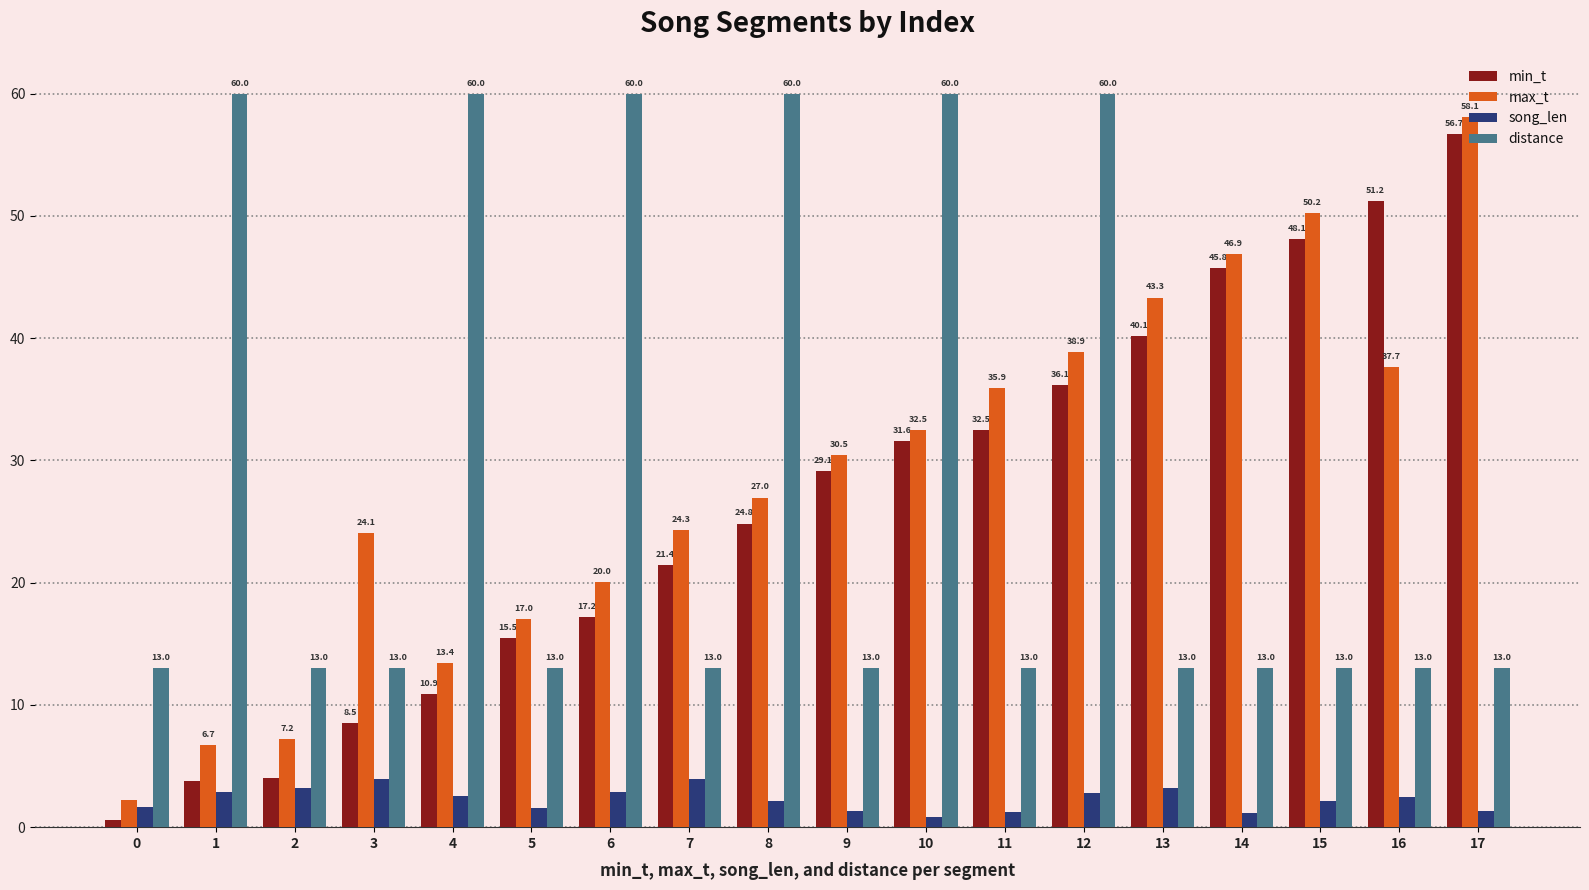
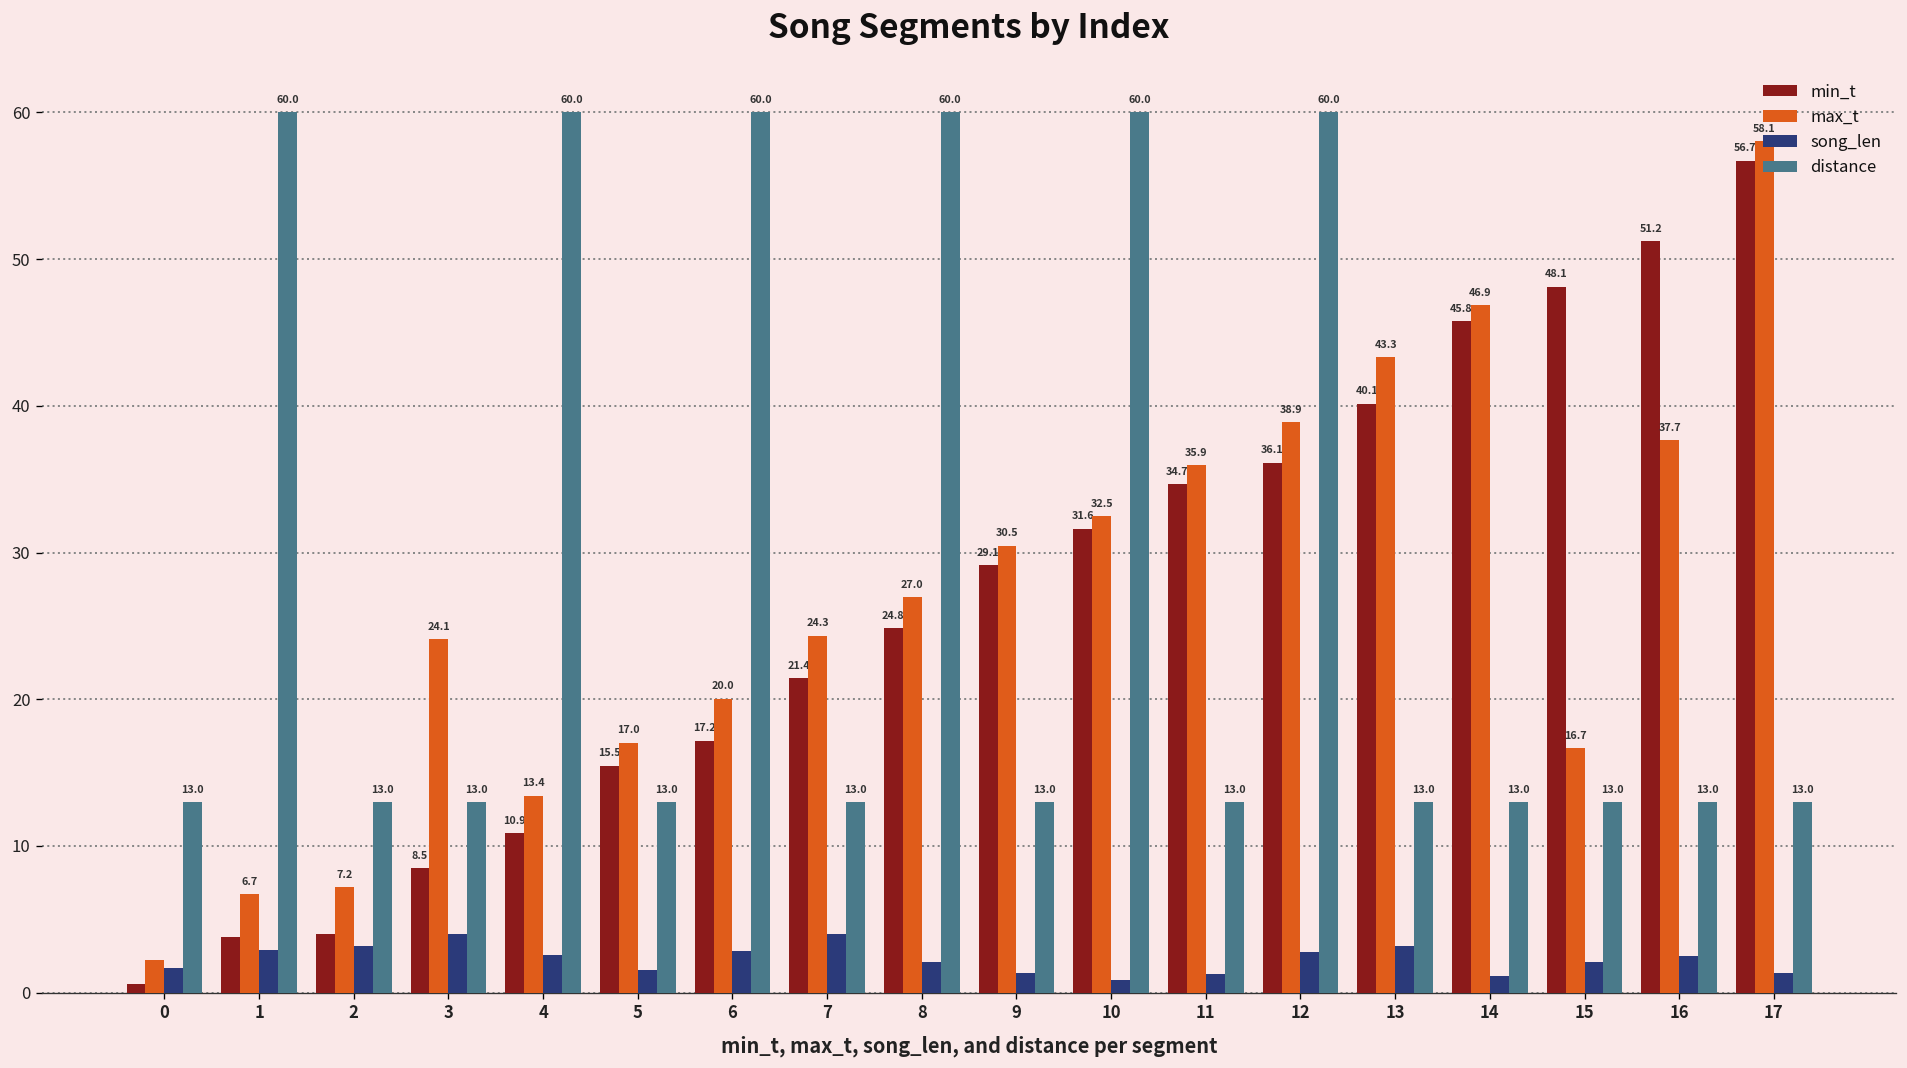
  {
    "min_t": {
      "3": 8.5,
      "4": 10.9,
      "5": 15.5,
      "6": 17.2,
      "7": 21.4,
      "8": 24.8,
      "9": 29.1,
      "10": 31.6,
-     "11": 32.5,
+     "11": 34.7,
      "12": 36.1,
      "13": 40.1,
      "14": 45.8,
      "15": 48.1,
      "16": 51.2,
      "17": 56.7
    },
    "max_t": {
      "1": 6.7,
      "2": 7.2,
      "3": 24.1,
      "4": 13.4,
      "5": 17.0,
      "6": 20.0,
      "7": 24.3,
      "8": 27.0,
      "9": 30.5,
      "10": 32.5,
      "11": 35.9,
      "12": 38.9,
      "13": 43.3,
      "14": 46.9,
-     "15": 50.2,
+     "15": 16.7,
      "16": 37.7,
      "17": 58.1
    },
    "song_len": {
      "0": 1.7,
      "1": 2.9,
      "2": 3.2,
      "3": 4.0,
      "4": 2.6,
      "5": 1.6,
      "6": 2.9,
      "7": 4.0,
      "8": 2.1,
      "9": 1.3,
      "10": 0.8,
      "11": 1.3,
      "12": 2.8,
      "13": 3.2,
      "14": 1.1,
      "15": 2.1,
      "16": 2.5,
      "17": 1.3
    },
    "distance": {
      "0": 13.0,
      "1": 60.0,
      "2": 13.0,
      "3": 13.0,
      "4": 60.0,
      "5": 13.0,
      "6": 60.0,
      "7": 13.0,
      "8": 60.0,
      "9": 13.0,
      "10": 60.0,
      "11": 13.0,
      "12": 60.0,
      "13": 13.0,
      "14": 13.0,
      "15": 13.0,
      "16": 13.0,
      "17": 13.0
    }
  }
